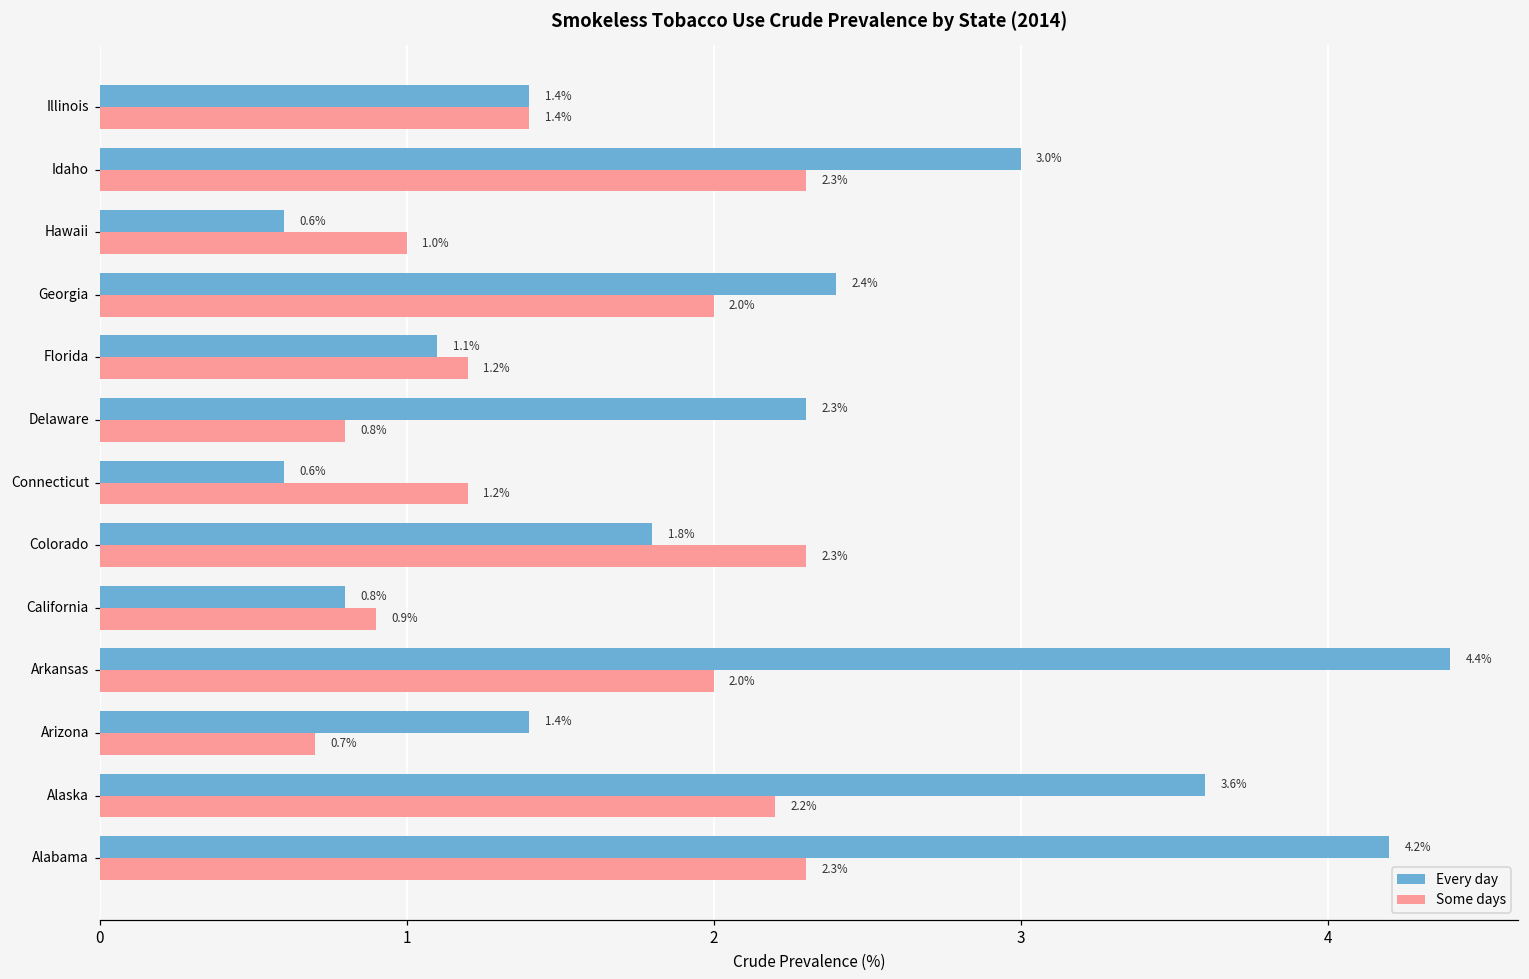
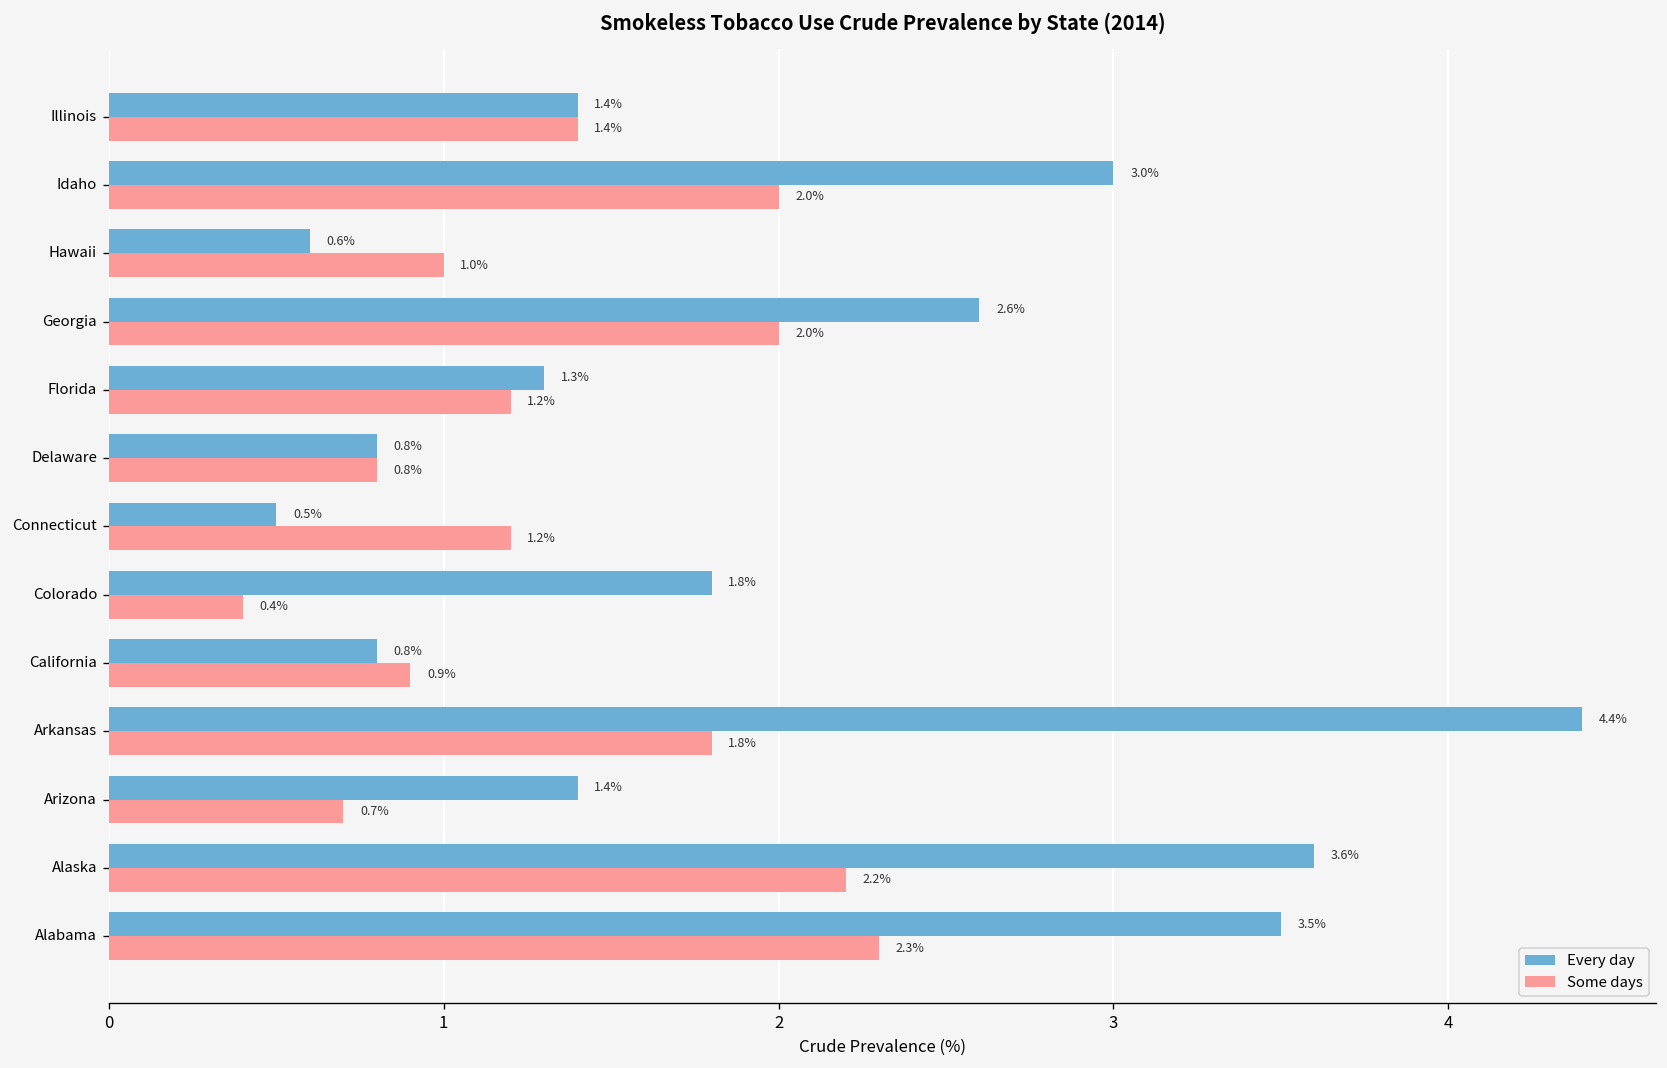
  {
    "Every day": {
      "Illinois": "1.4%",
      "Idaho": "3.0%",
      "Hawaii": "0.6%",
-     "Georgia": "2.4%",
-     "Florida": "1.1%",
-     "Delaware": "2.3%",
-     "Connecticut": "0.6%",
+     "Georgia": "2.6%",
+     "Florida": "1.3%",
+     "Delaware": "0.8%",
+     "Connecticut": "0.5%",
      "Colorado": "1.8%",
      "California": "0.8%",
      "Arkansas": "4.4%",
      "Arizona": "1.4%",
      "Alaska": "3.6%",
-     "Alabama": "4.2%"
+     "Alabama": "3.5%"
    },
    "Some days": {
      "Illinois": "1.4%",
-     "Idaho": "2.3%",
+     "Idaho": "2.0%",
      "Hawaii": "1.0%",
      "Georgia": "2.0%",
      "Florida": "1.2%",
      "Delaware": "0.8%",
      "Connecticut": "1.2%",
-     "Colorado": "2.3%",
+     "Colorado": "0.4%",
      "California": "0.9%",
-     "Arkansas": "2.0%",
+     "Arkansas": "1.8%",
      "Arizona": "0.7%",
      "Alaska": "2.2%",
      "Alabama": "2.3%"
    }
  }
